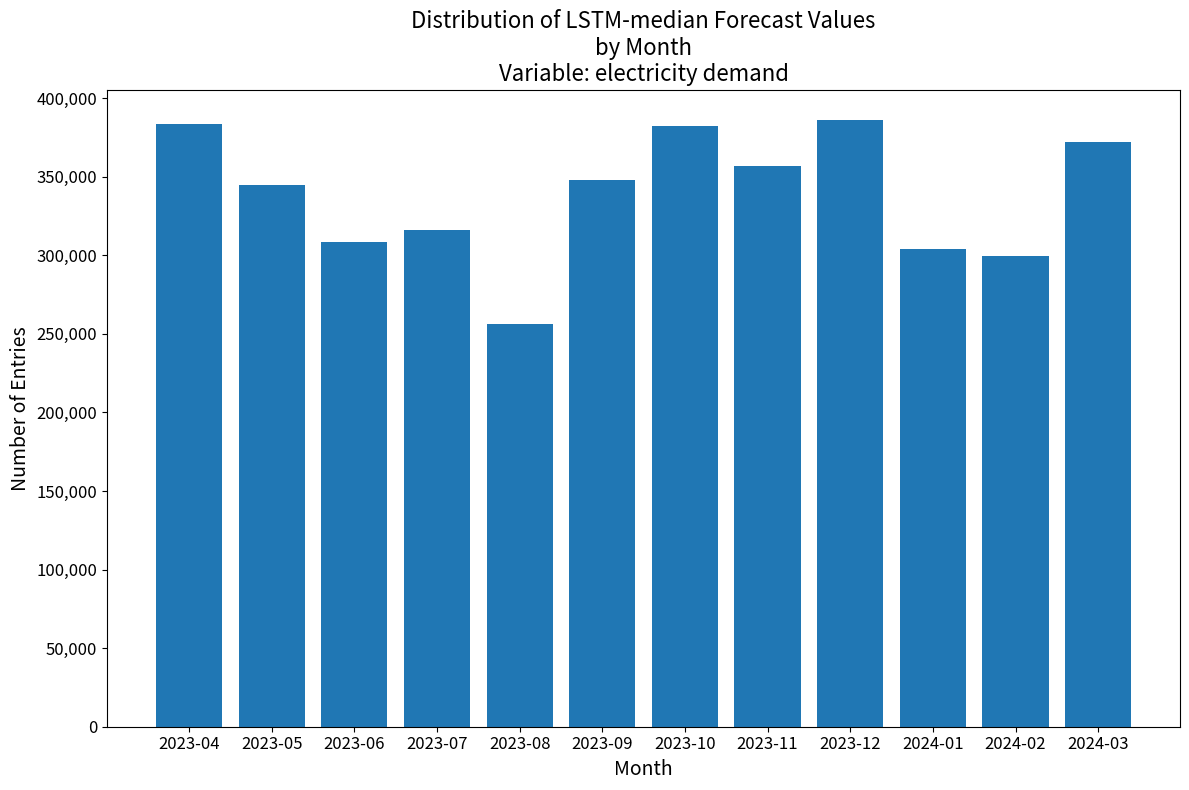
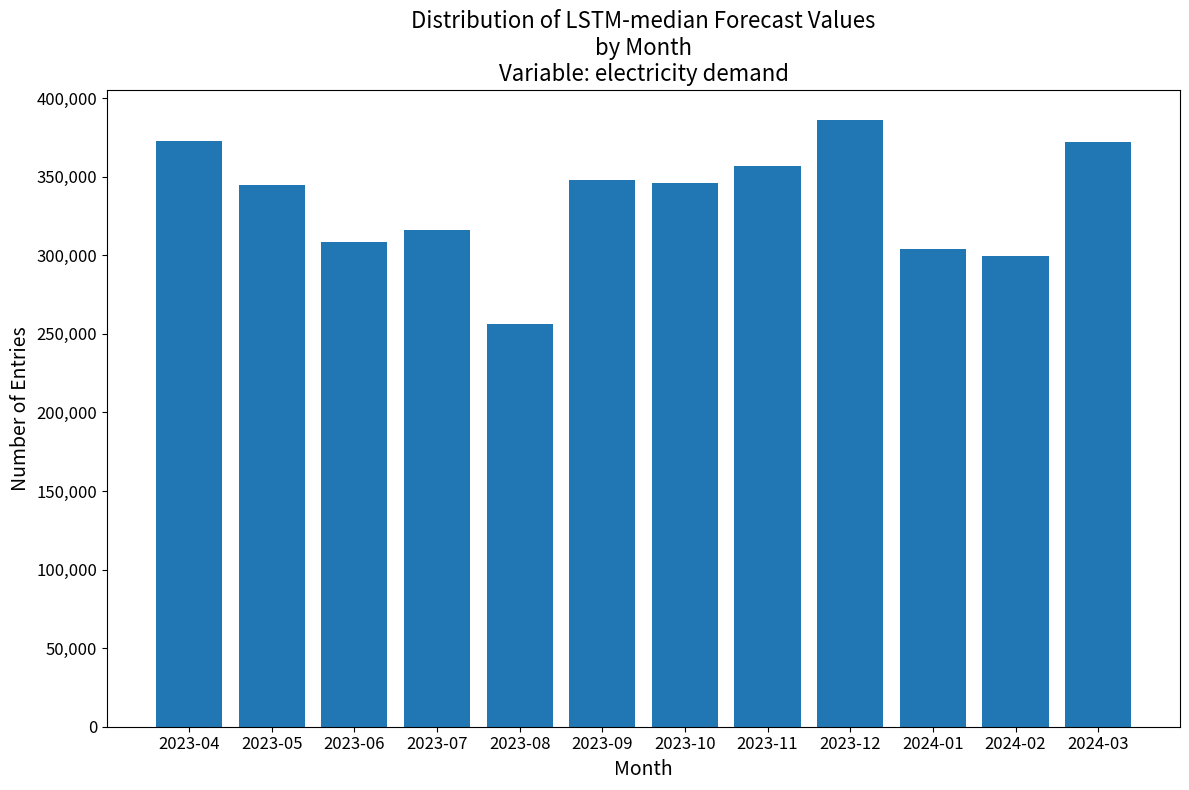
  {
-   "2023-04": "384,000",
+   "2023-04": "373,000",
    "2023-05": "345,000",
    "2023-06": "309,000",
    "2023-07": "316,000",
    "2023-08": "256,000",
    "2023-09": "348,000",
-   "2023-10": "382,000",
+   "2023-10": "346,000",
    "2023-11": "357,000",
    "2023-12": "386,000",
    "2024-01": "304,000",
    "2024-02": "299,000",
    "2024-03": "372,000"
  }
